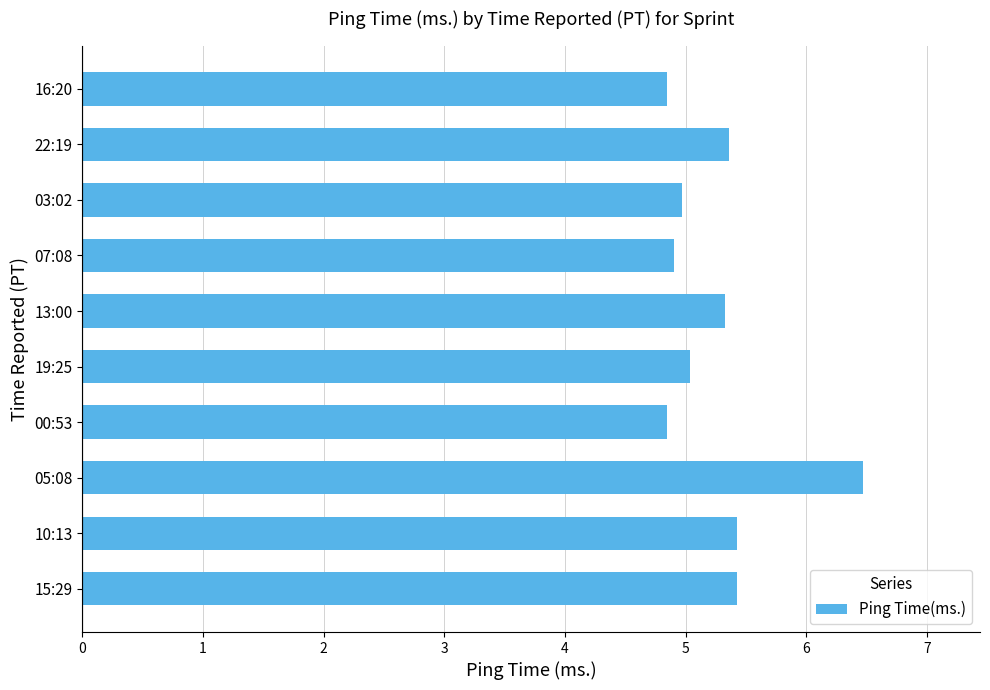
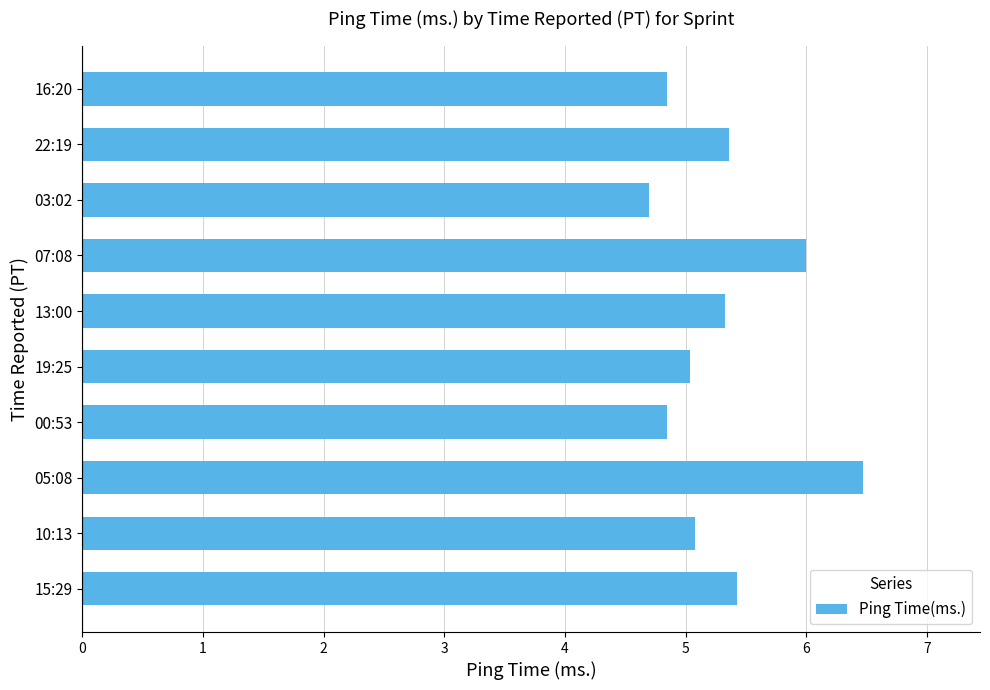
  {
    "16:20": 4.85,
    "22:19": 5.36,
-   "03:02": 4.97,
-   "07:08": 4.9,
+   "03:02": 4.70,
+   "07:08": 6.0,
    "13:00": 5.33,
    "19:25": 5.04,
    "00:53": 4.85,
    "05:08": 6.47,
-   "10:13": 5.43,
+   "10:13": 5.08,
    "15:29": 5.43
  }
